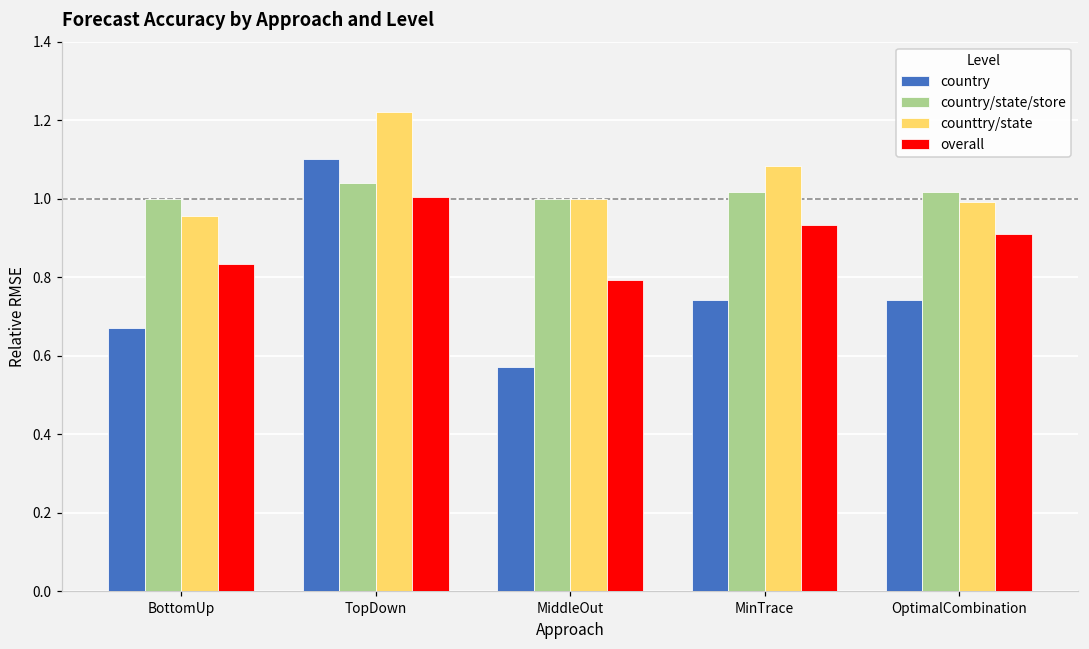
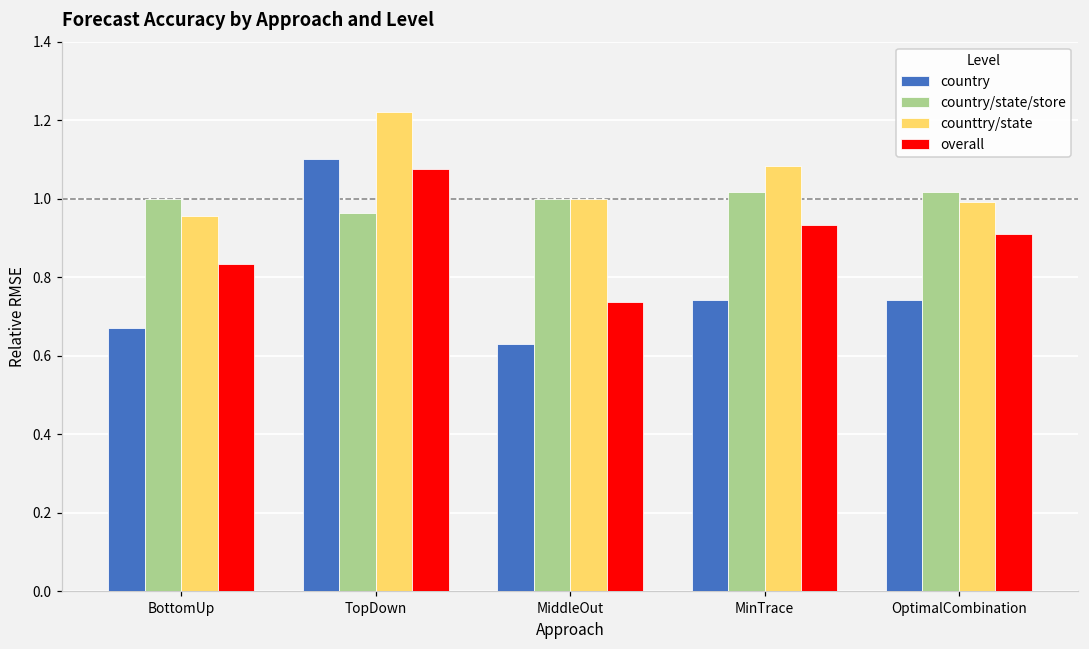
  {
    "country": {
      "BottomUp": 0.67,
      "TopDown": 1.10,
-     "MiddleOut": 0.57,
+     "MiddleOut": 0.63,
      "MinTrace": 0.74,
      "OptimalCombination": 0.74
    },
    "country/state/store": {
      "BottomUp": 1.00,
-     "TopDown": 1.04,
+     "TopDown": 0.96,
      "MiddleOut": 1.00,
      "MinTrace": 1.02,
      "OptimalCombination": 1.02
    },
    "counttry/state": {
      "BottomUp": 0.96,
      "TopDown": 1.22,
      "MiddleOut": 1.00,
      "MinTrace": 1.08,
      "OptimalCombination": 0.99
    },
    "overall": {
      "BottomUp": 0.83,
-     "TopDown": 1.00,
-     "MiddleOut": 0.79,
+     "TopDown": 1.07,
+     "MiddleOut": 0.74,
      "MinTrace": 0.93,
      "OptimalCombination": 0.91
    }
  }
